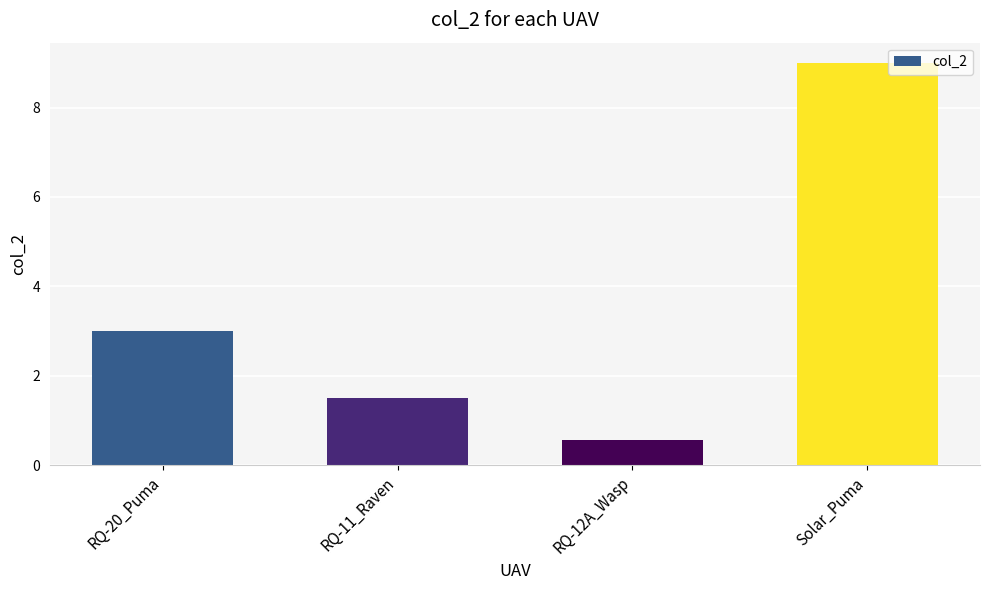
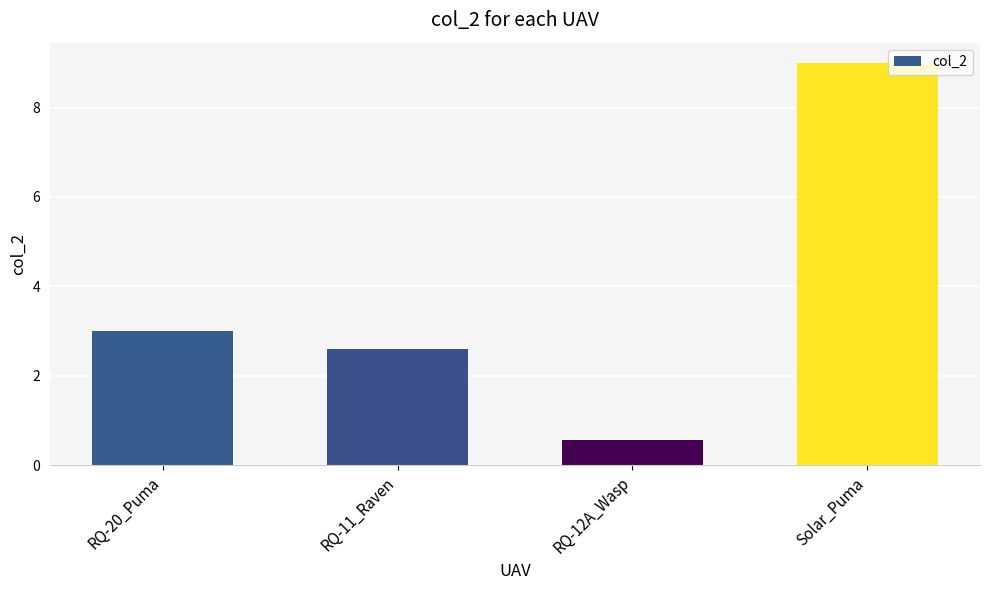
  {
    "RQ-20_Puma": 3.0,
-   "RQ-11_Raven": 1.5,
+   "RQ-11_Raven": 2.6,
    "RQ-12A_Wasp": 0.6,
    "Solar_Puma": 9.0
  }
